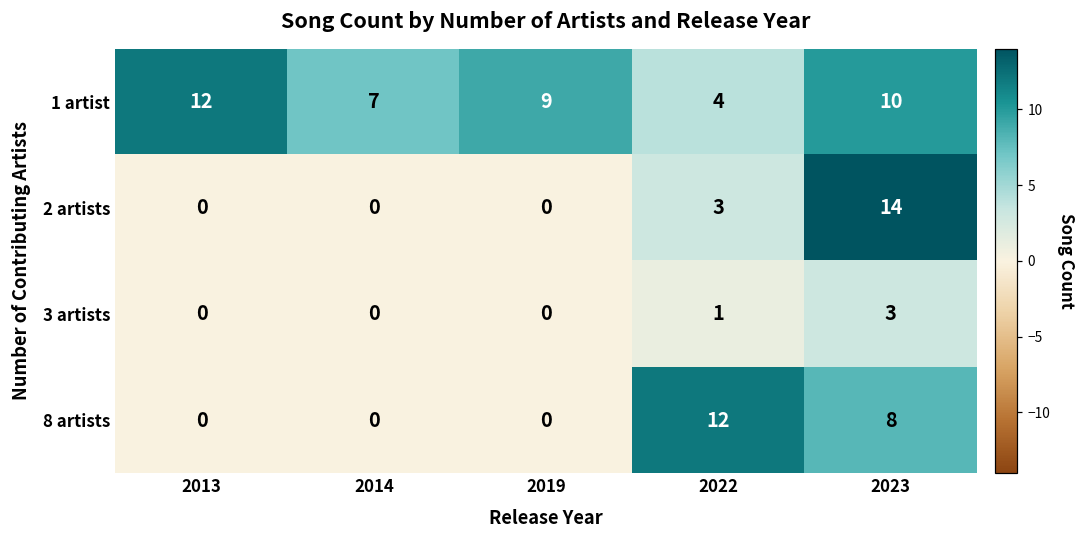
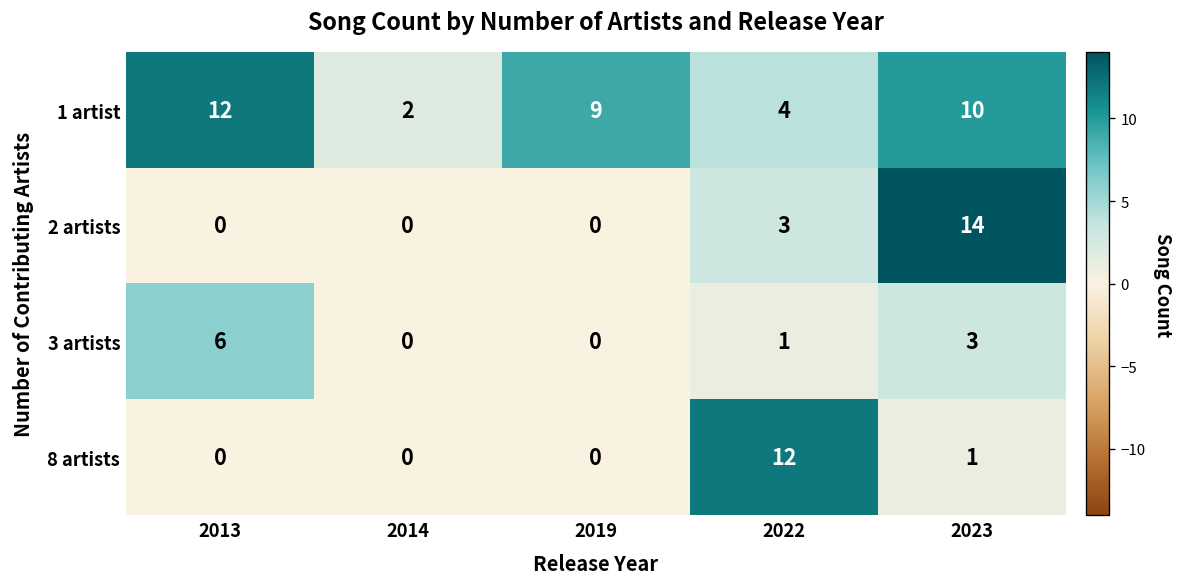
  {
    "1 artist": {
      "2013": 12,
-     "2014": 7,
+     "2014": 2,
      "2019": 9,
      "2022": 4,
      "2023": 10
    },
    "2 artists": {
      "2013": 0,
      "2014": 0,
      "2019": 0,
      "2022": 3,
      "2023": 14
    },
    "3 artists": {
-     "2013": 0,
+     "2013": 6,
      "2014": 0,
      "2019": 0,
      "2022": 1,
      "2023": 3
    },
    "8 artists": {
      "2013": 0,
      "2014": 0,
      "2019": 0,
      "2022": 12,
-     "2023": 8
+     "2023": 1
    }
  }
